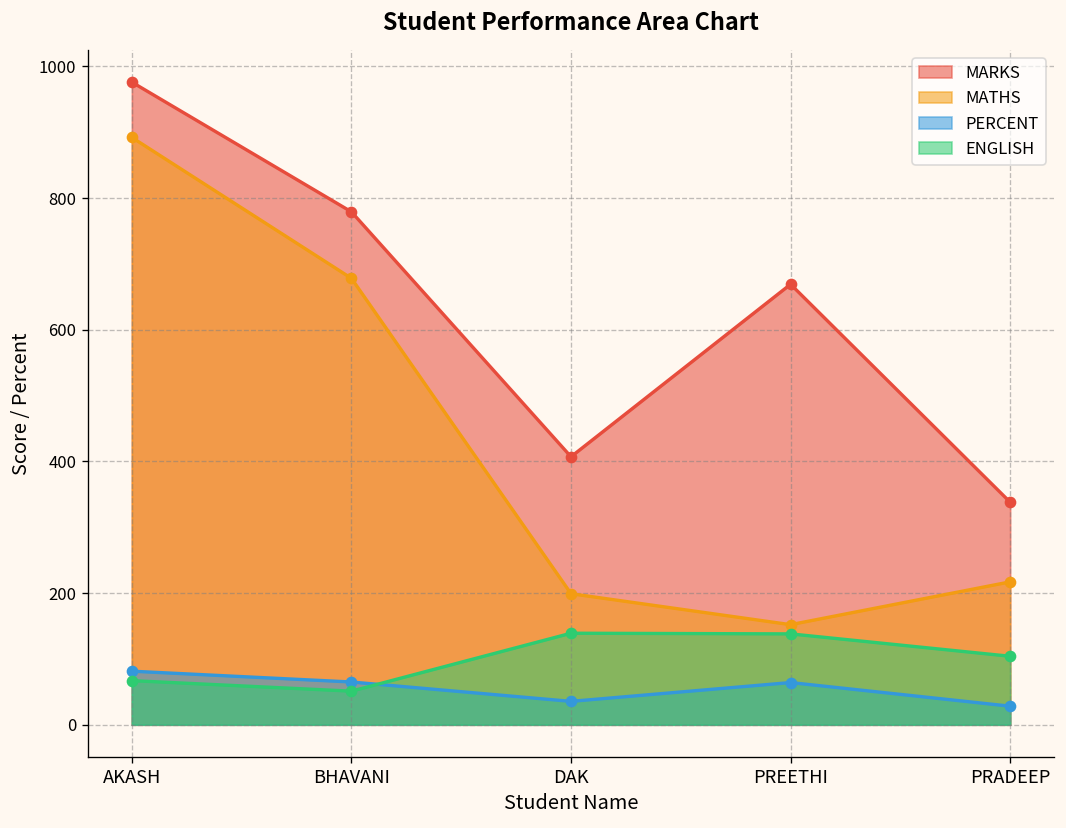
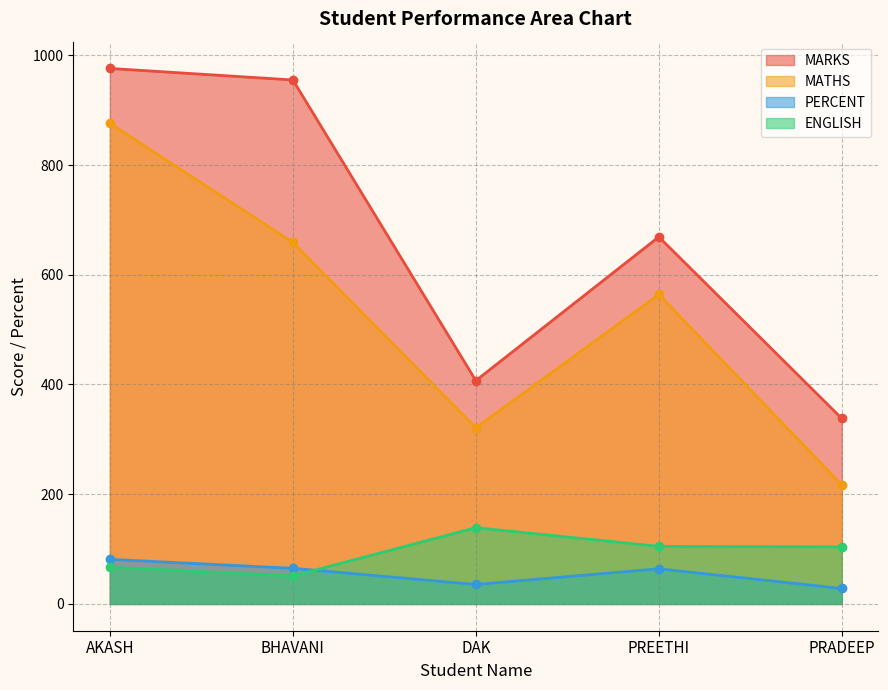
  {
    "MARKS": {
      "AKASH": 980,
-     "BHAVANI": 780,
+     "BHAVANI": 960,
      "DAK": 410,
      "PREETHI": 670,
      "PRADEEP": 340
    },
    "MATHS": {
-     "AKASH": 890,
-     "BHAVANI": 680,
-     "DAK": 200,
-     "PREETHI": 150,
+     "AKASH": 880,
+     "BHAVANI": 660,
+     "DAK": 320,
+     "PREETHI": 560,
      "PRADEEP": 220
    },
    "PERCENT": {
      "AKASH": 80,
      "BHAVANI": 60,
      "DAK": 40,
      "PREETHI": 60,
      "PRADEEP": 30
    },
    "ENGLISH": {
      "AKASH": 70,
      "BHAVANI": 50,
      "DAK": 140,
-     "PREETHI": 140,
+     "PREETHI": 110,
      "PRADEEP": 100
    }
  }
